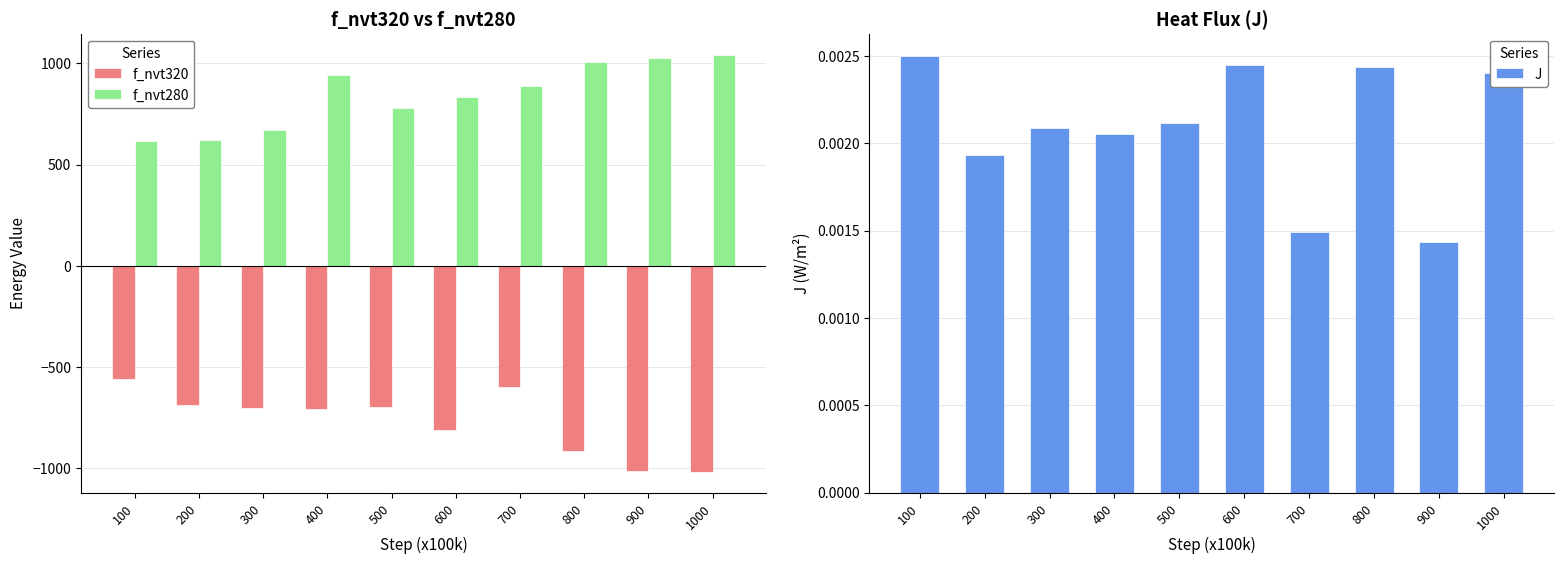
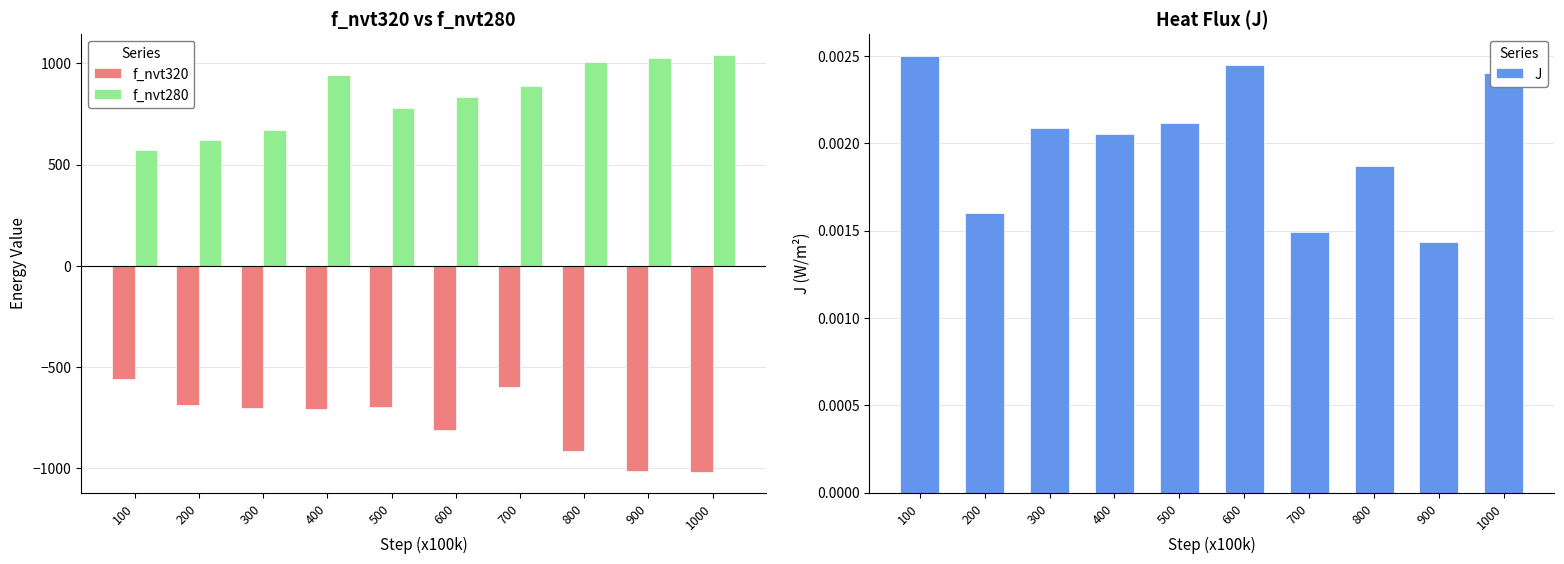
  {
    "f_nvt320 vs f_nvt280": {
      "f_nvt320": {
        "100": -560,
        "200": -690,
        "300": -700,
        "400": -710,
        "500": -700,
        "600": -810,
        "700": -600,
        "800": -910,
        "900": -1010,
        "1000": -1020
      },
      "f_nvt280": {
-       "100": 610,
+       "100": 570,
        "200": 620,
        "300": 670,
        "400": 940,
        "500": 780,
        "600": 830,
        "700": 890,
        "800": 1010,
        "900": 1030,
        "1000": 1040
      }
    },
    "Heat Flux (J)": {
      "100": 0.00250,
-     "200": 0.00193,
+     "200": 0.00160,
      "300": 0.00209,
      "400": 0.00205,
      "500": 0.00212,
      "600": 0.00245,
      "700": 0.00149,
-     "800": 0.00244,
+     "800": 0.00187,
      "900": 0.00143
    }
  }
